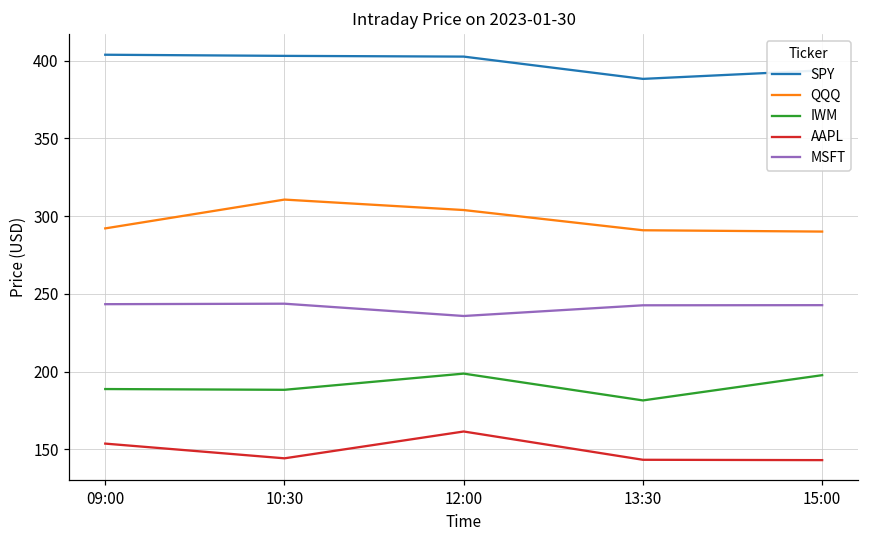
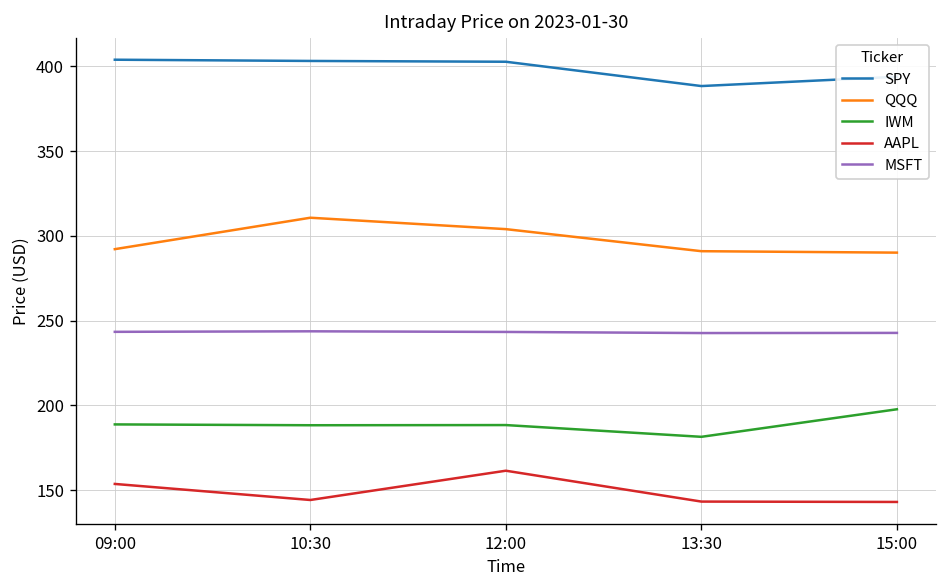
  {
    "SPY": {
      "09:00": 404,
      "10:30": 403,
      "12:00": 403,
      "13:30": 388
    },
    "QQQ": {
      "09:00": 292,
      "10:30": 311,
      "12:00": 304,
      "13:30": 291,
      "15:00": 290
    },
    "IWM": {
      "09:00": 189,
      "10:30": 188,
-     "12:00": 199,
+     "12:00": 188,
      "13:30": 181,
      "15:00": 198
    },
    "AAPL": {
      "09:00": 154,
      "10:30": 144,
      "12:00": 161,
      "13:30": 143,
      "15:00": 143
    },
    "MSFT": {
      "09:00": 243,
      "10:30": 244,
-     "12:00": 236,
+     "12:00": 243,
      "13:30": 243,
      "15:00": 243
    }
  }
